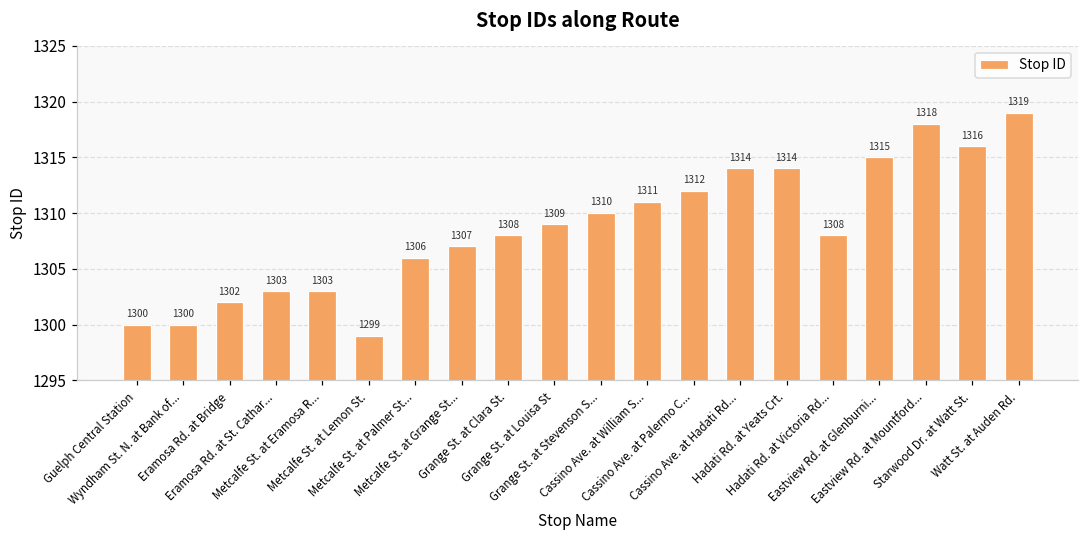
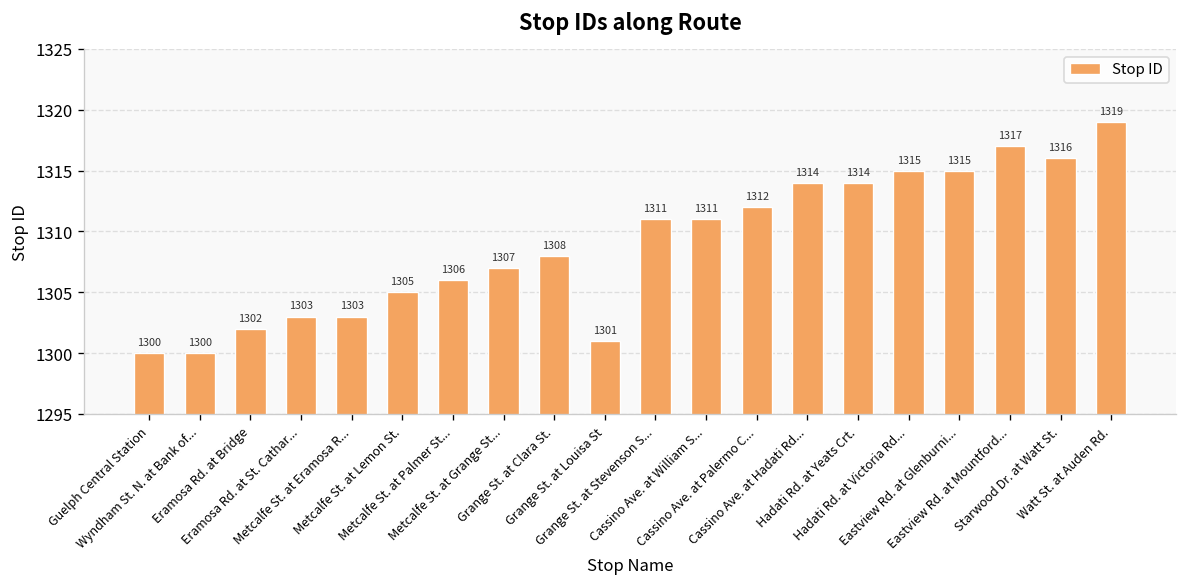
  {
    "Guelph Central Station": 1300,
    "Wyndham St. N. at Bank of...": 1300,
    "Eramosa Rd. at Bridge": 1302,
    "Eramosa Rd. at St. Cathar...": 1303,
    "Metcalfe St. at Eramosa R...": 1303,
-   "Metcalfe St. at Lemon St.": 1299,
+   "Metcalfe St. at Lemon St.": 1305,
    "Metcalfe St. at Palmer St...": 1306,
    "Metcalfe St. at Grange St...": 1307,
    "Grange St. at Clara St.": 1308,
-   "Grange St. at Louisa St": 1309,
-   "Grange St. at Stevenson S...": 1310,
+   "Grange St. at Louisa St": 1301,
+   "Grange St. at Stevenson S...": 1311,
    "Cassino Ave. at William S...": 1311,
    "Cassino Ave. at Palermo C...": 1312,
    "Cassino Ave. at Hadati Rd...": 1314,
    "Hadati Rd. at Yeats Crt.": 1314,
-   "Hadati Rd. at Victoria Rd...": 1308,
+   "Hadati Rd. at Victoria Rd...": 1315,
    "Eastview Rd. at Glenburni...": 1315,
-   "Eastview Rd. at Mountford...": 1318,
+   "Eastview Rd. at Mountford...": 1317,
    "Starwood Dr. at Watt St.": 1316,
    "Watt St. at Auden Rd.": 1319
  }
